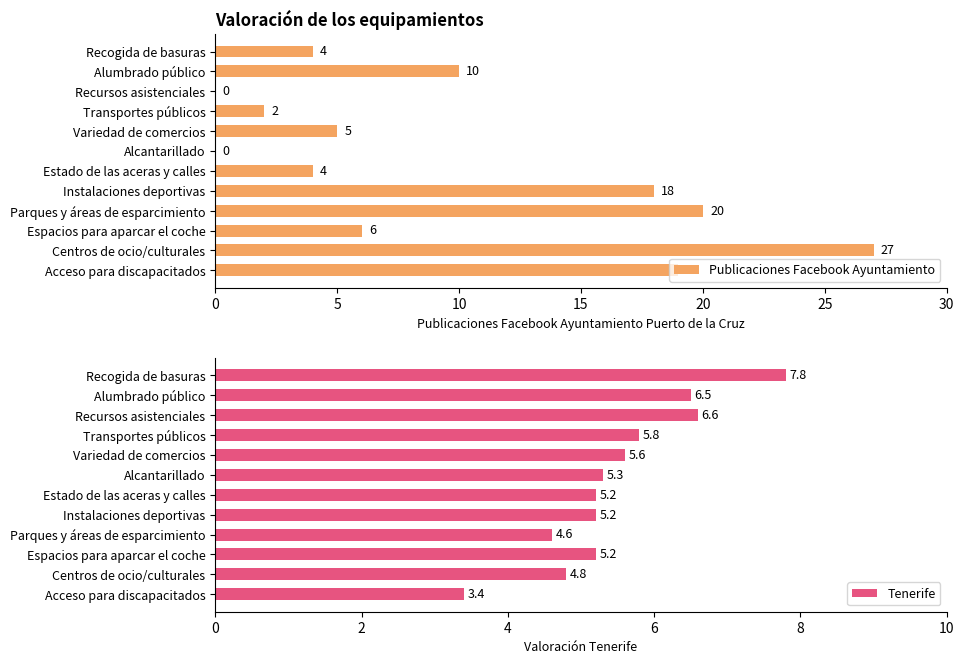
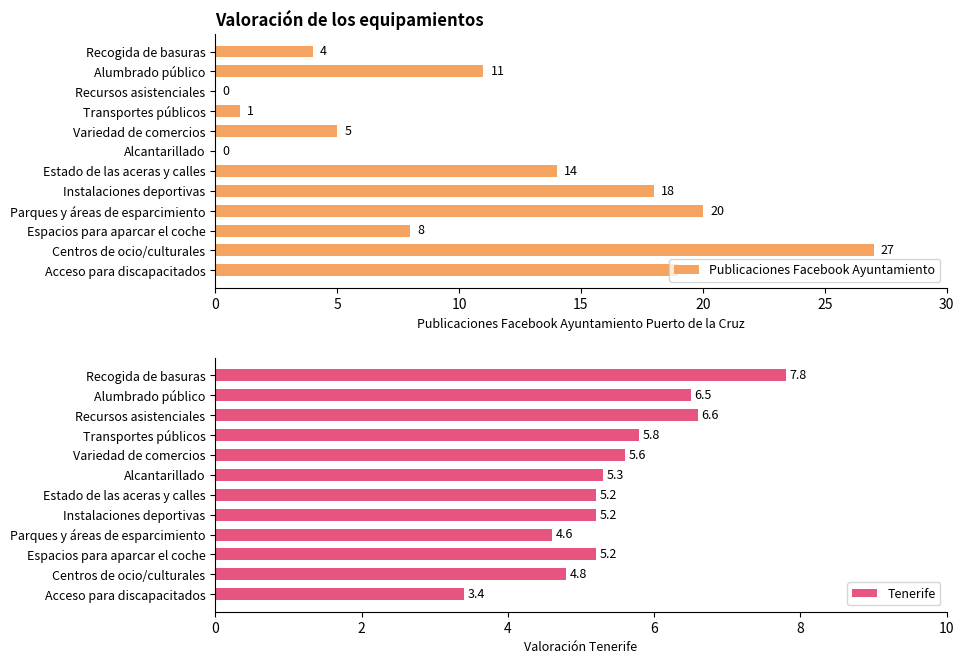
  {
    "Valoración de los equipamientos": {
      "Recogida de basuras": 4,
-     "Alumbrado público": 10,
+     "Alumbrado público": 11,
      "Recursos asistenciales": 0,
-     "Transportes públicos": 2,
+     "Transportes públicos": 1,
      "Variedad de comercios": 5,
      "Alcantarillado": 0,
-     "Estado de las aceras y calles": 4,
+     "Estado de las aceras y calles": 14,
      "Instalaciones deportivas": 18,
      "Parques y áreas de esparcimiento": 20,
-     "Espacios para aparcar el coche": 6,
+     "Espacios para aparcar el coche": 8,
      "Centros de ocio/culturales": 27
    }
  }
